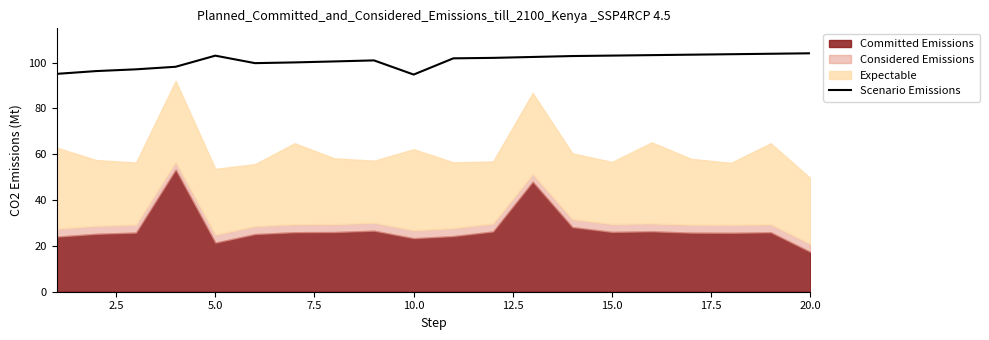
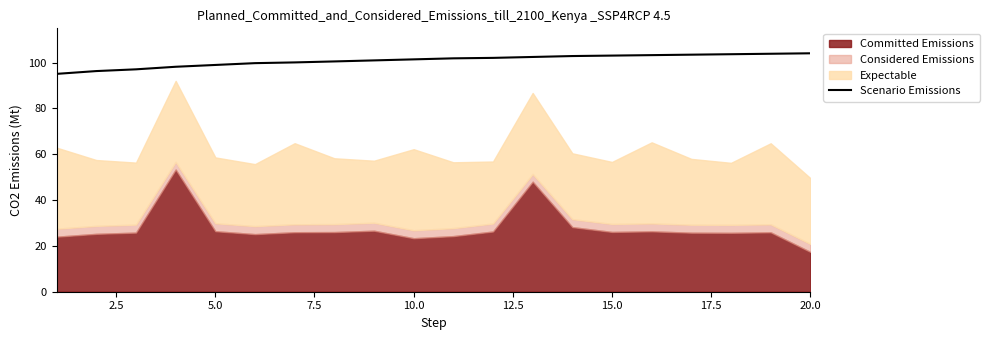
  {
    "Scenario Emissions": {
-     "5.0": 103,
-     "10.0": 95,
+     "5.0": 99,
+     "10.0": 101,
      "15.0": 103,
      "20.0": 104
    },
    "Committed Emissions": {
-     "5.0": 21,
+     "5.0": 26,
      "10.0": 23,
      "15.0": 26,
      "20.0": 17
    }
  }
